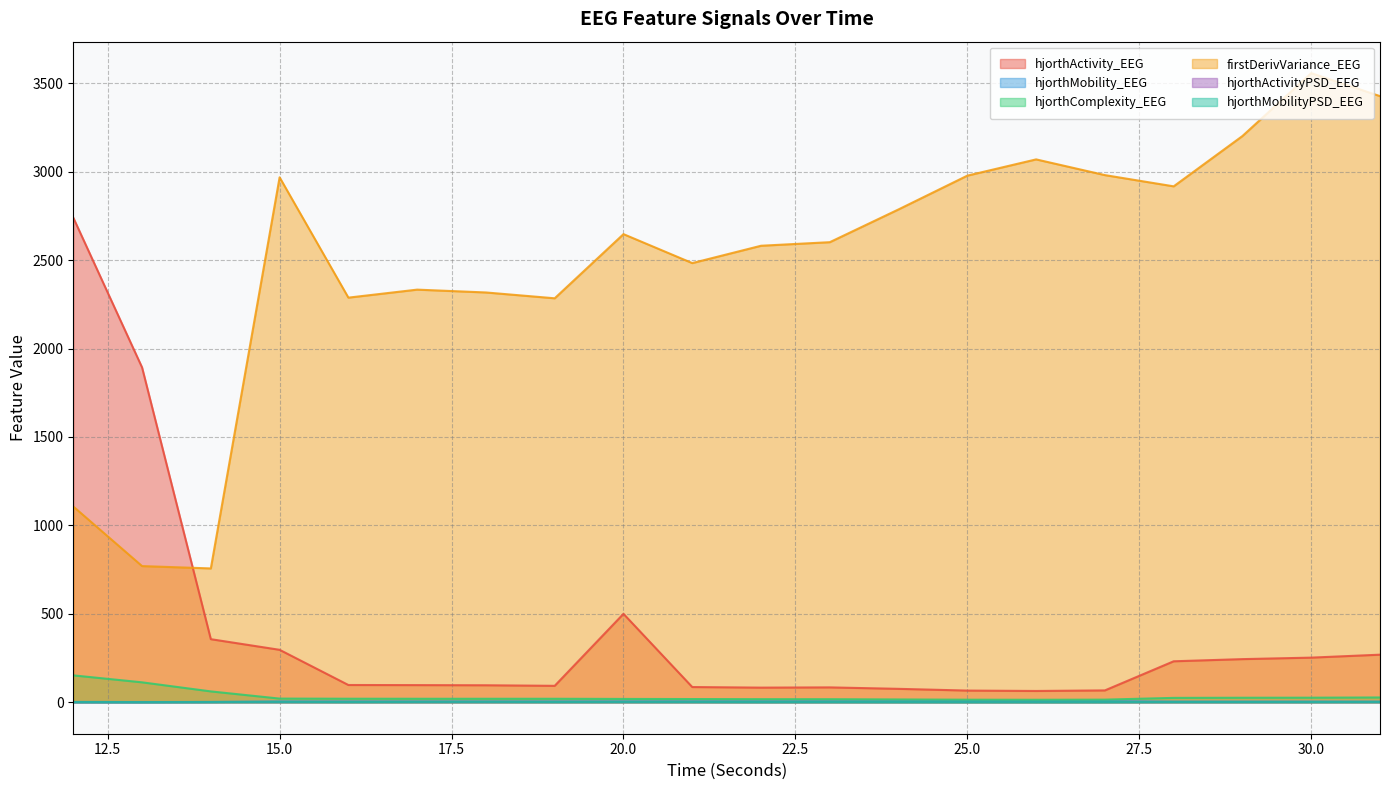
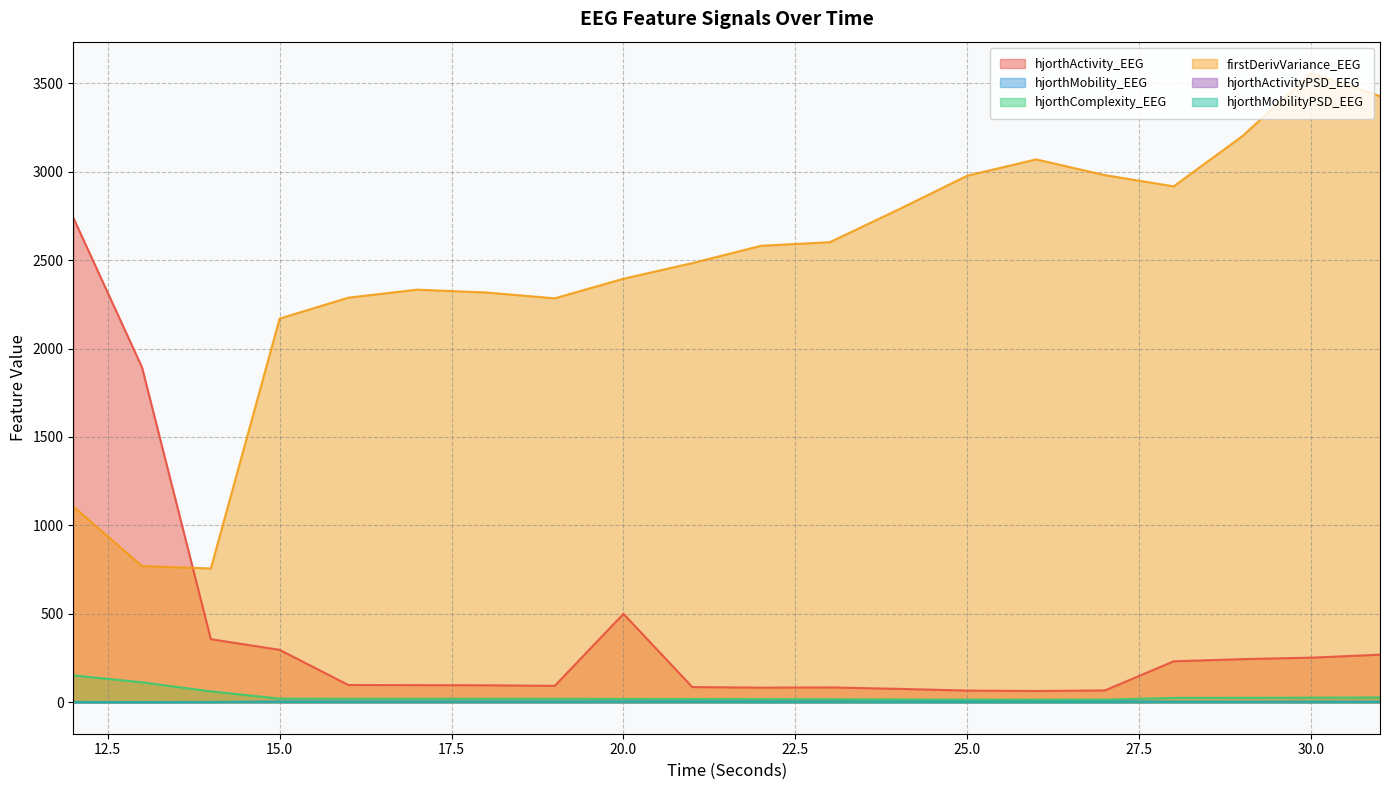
  {
    "hjorthActivity_EEG": {
      "15.0": 300,
      "20.0": 500,
      "25.0": 70,
      "30.0": 250
    },
    "firstDerivVariance_EEG": {
-     "15.0": 2970,
-     "20.0": 2650,
+     "15.0": 2170,
+     "20.0": 2390,
      "25.0": 2980
    }
  }
